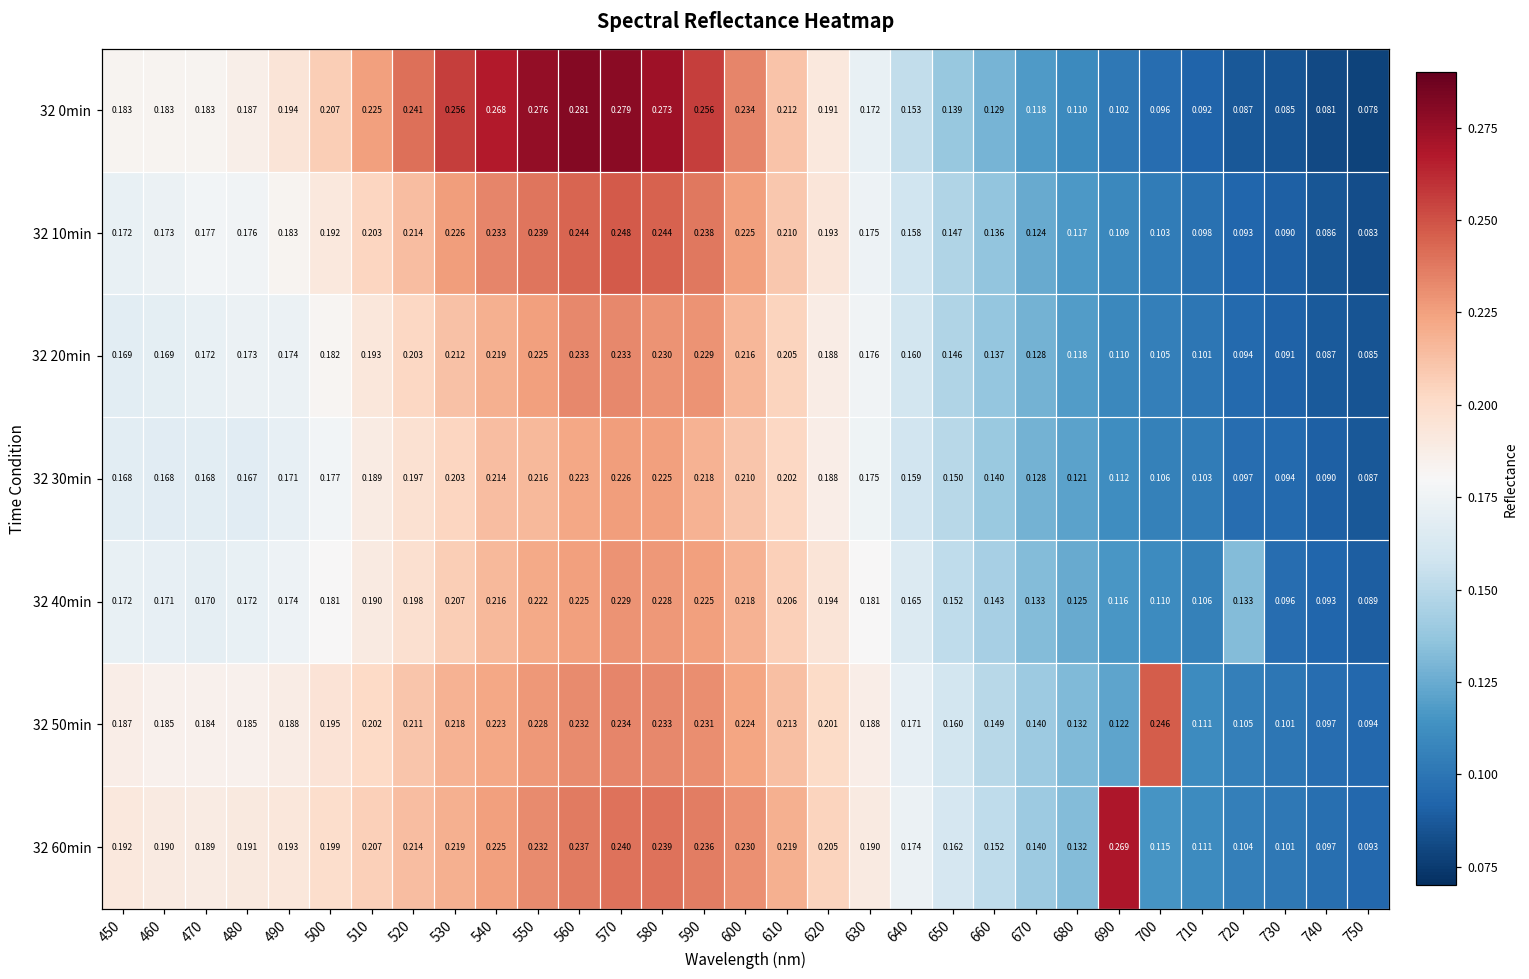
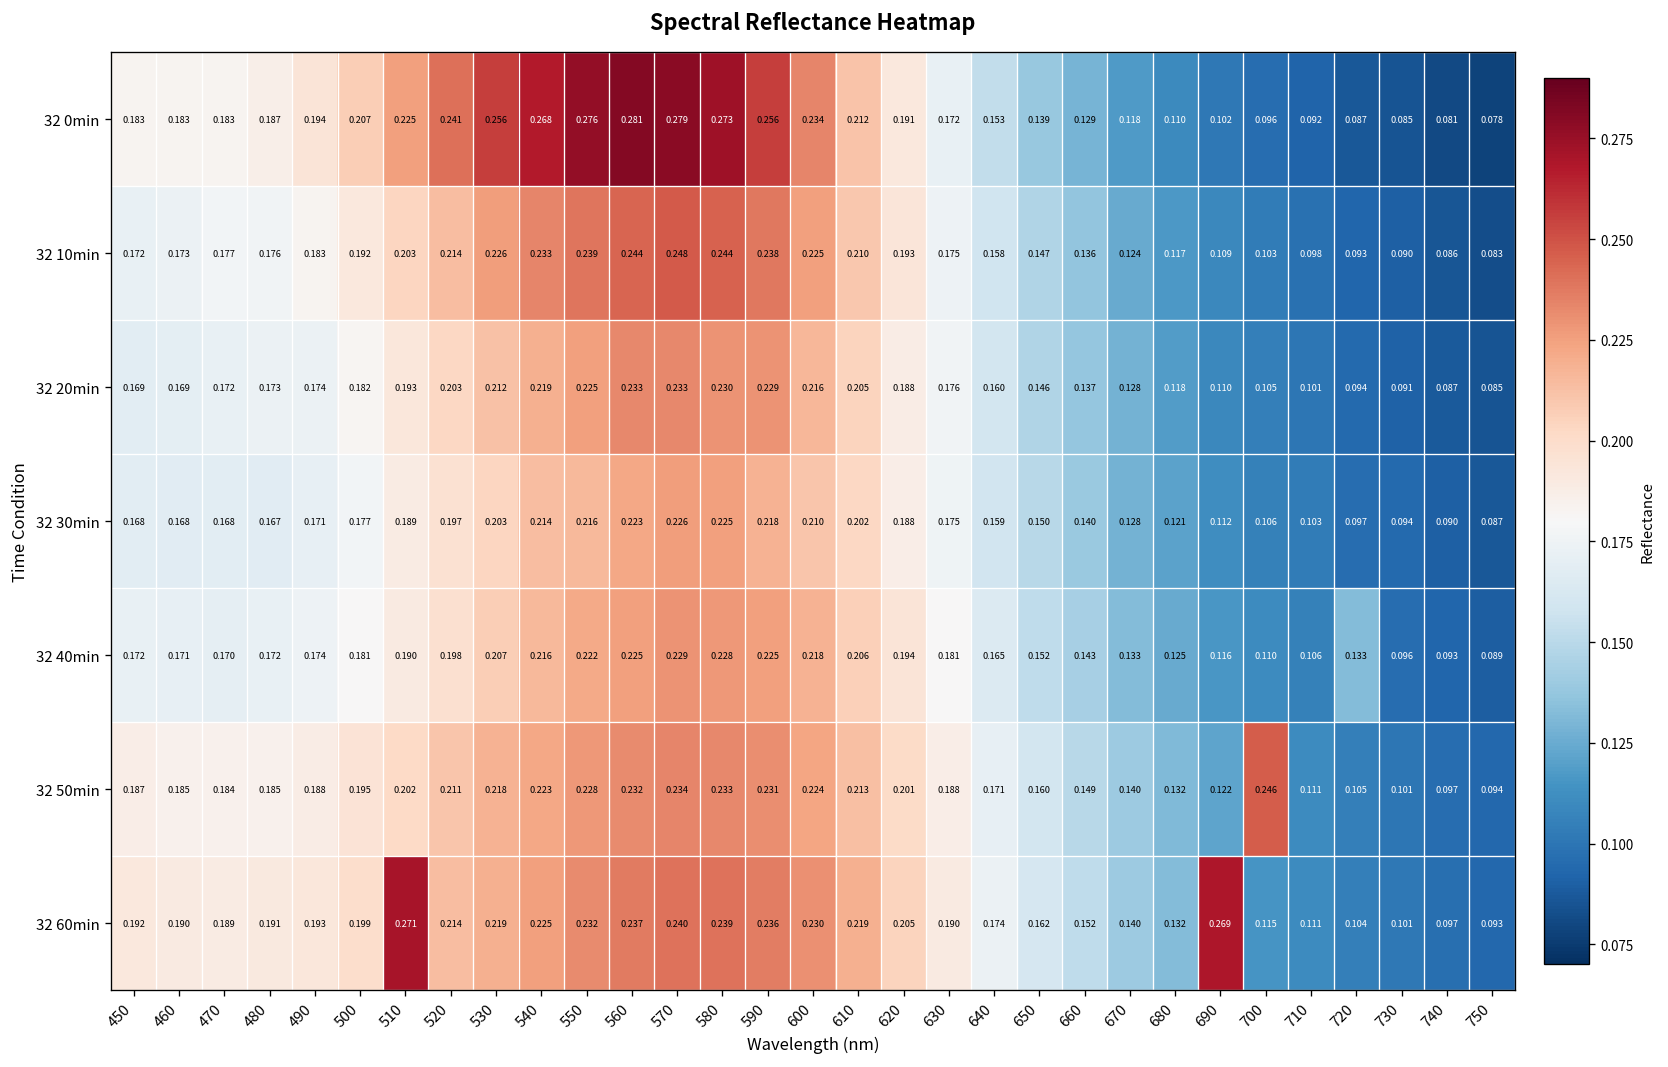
  {
    "32 60min": {
      "450": 0.192,
      "460": 0.190,
      "470": 0.189,
      "480": 0.191,
      "490": 0.193,
      "500": 0.199,
-     "510": 0.207,
+     "510": 0.271,
      "520": 0.214,
      "530": 0.219,
      "540": 0.225,
      "550": 0.232,
      "560": 0.237,
      "570": 0.240,
      "580": 0.239,
      "590": 0.236,
      "600": 0.230,
      "610": 0.219,
      "620": 0.205,
      "630": 0.190,
      "640": 0.174,
      "650": 0.162,
      "660": 0.152,
      "670": 0.140,
      "680": 0.132,
      "690": 0.269,
      "700": 0.115,
      "710": 0.111,
      "720": 0.104,
      "730": 0.101,
      "740": 0.097,
      "750": 0.093
    }
  }
